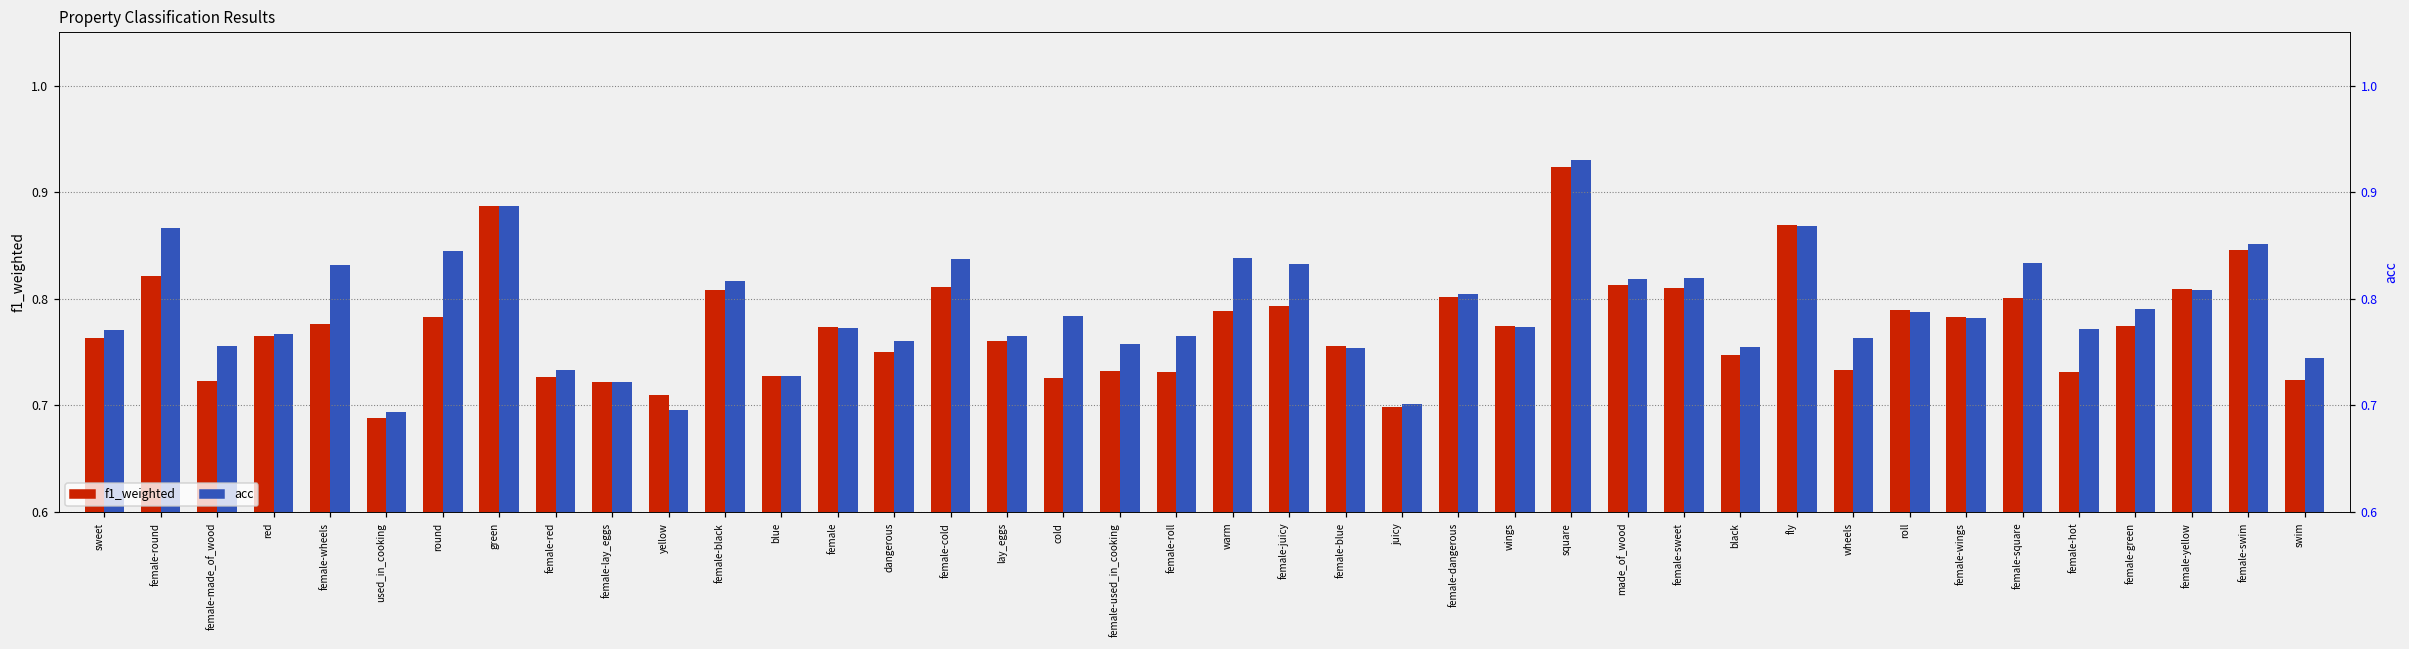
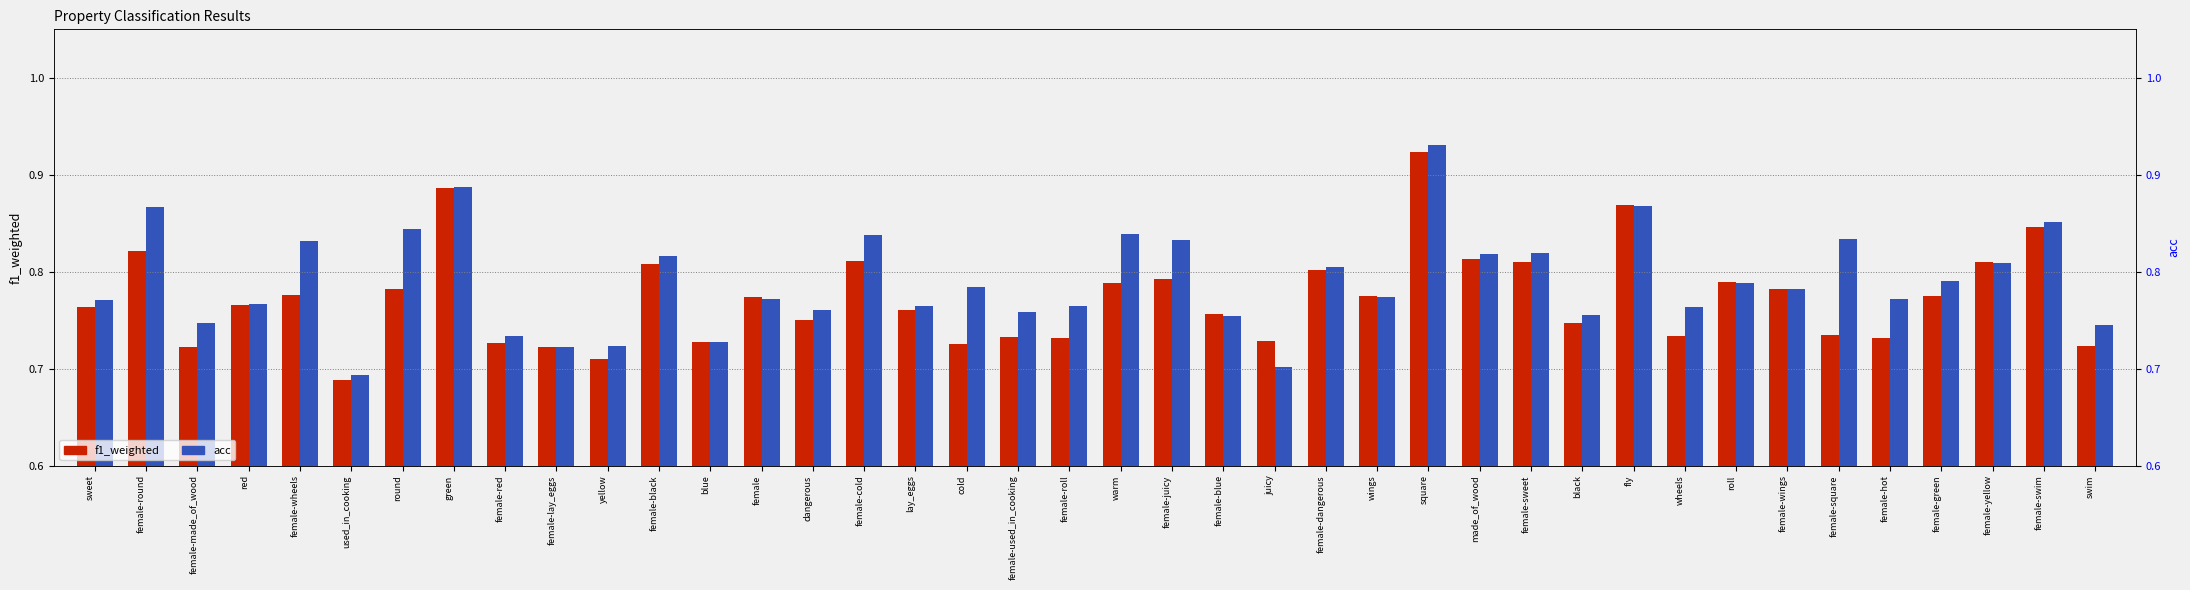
  {
    "f1_weighted": {
      "sweet": 0.76,
      "female-round": 0.82,
      "female-made_of_wood": 0.72,
      "red": 0.77,
      "female-wheels": 0.78,
      "used_in_cooking": 0.69,
      "round": 0.78,
      "green": 0.89,
      "female-red": 0.73,
      "female-lay_eggs": 0.72,
      "yellow": 0.71,
      "female-black": 0.81,
      "blue": 0.73,
      "female": 0.77,
      "dangerous": 0.75,
      "female-cold": 0.81,
      "lay_eggs": 0.76,
      "cold": 0.73,
      "female-used_in_cooking": 0.73,
      "female-roll": 0.73,
      "warm": 0.79,
      "female-juicy": 0.79,
      "female-blue": 0.76,
-     "juicy": 0.70,
+     "juicy": 0.73,
      "female-dangerous": 0.80,
      "wings": 0.77,
      "square": 0.92,
      "made_of_wood": 0.81,
      "female-sweet": 0.81,
      "black": 0.75,
      "fly": 0.87,
      "wheels": 0.73,
      "roll": 0.79,
      "female-wings": 0.78,
-     "female-square": 0.80,
+     "female-square": 0.73,
      "female-hot": 0.73,
      "female-green": 0.77,
      "female-yellow": 0.81,
      "female-swim": 0.85,
      "swim": 0.72
    },
    "acc": {
      "sweet": 0.77,
      "female-round": 0.87,
-     "female-made_of_wood": 0.76,
+     "female-made_of_wood": 0.75,
      "red": 0.77,
      "female-wheels": 0.83,
      "used_in_cooking": 0.69,
      "round": 0.84,
      "green": 0.89,
      "female-red": 0.73,
      "female-lay_eggs": 0.72,
-     "yellow": 0.70,
+     "yellow": 0.72,
      "female-black": 0.82,
      "blue": 0.73,
      "female": 0.77,
      "dangerous": 0.76,
      "female-cold": 0.84,
      "lay_eggs": 0.76,
      "cold": 0.78,
      "female-used_in_cooking": 0.76,
      "female-roll": 0.76,
      "warm": 0.84,
      "female-juicy": 0.83,
      "female-blue": 0.75,
      "juicy": 0.70,
      "female-dangerous": 0.80,
      "wings": 0.77,
      "square": 0.93,
      "made_of_wood": 0.82,
      "female-sweet": 0.82,
      "black": 0.76,
      "fly": 0.87,
      "wheels": 0.76,
      "roll": 0.79,
      "female-wings": 0.78,
      "female-square": 0.83,
      "female-hot": 0.77,
      "female-green": 0.79,
      "female-yellow": 0.81,
      "female-swim": 0.85,
      "swim": 0.74
    }
  }
